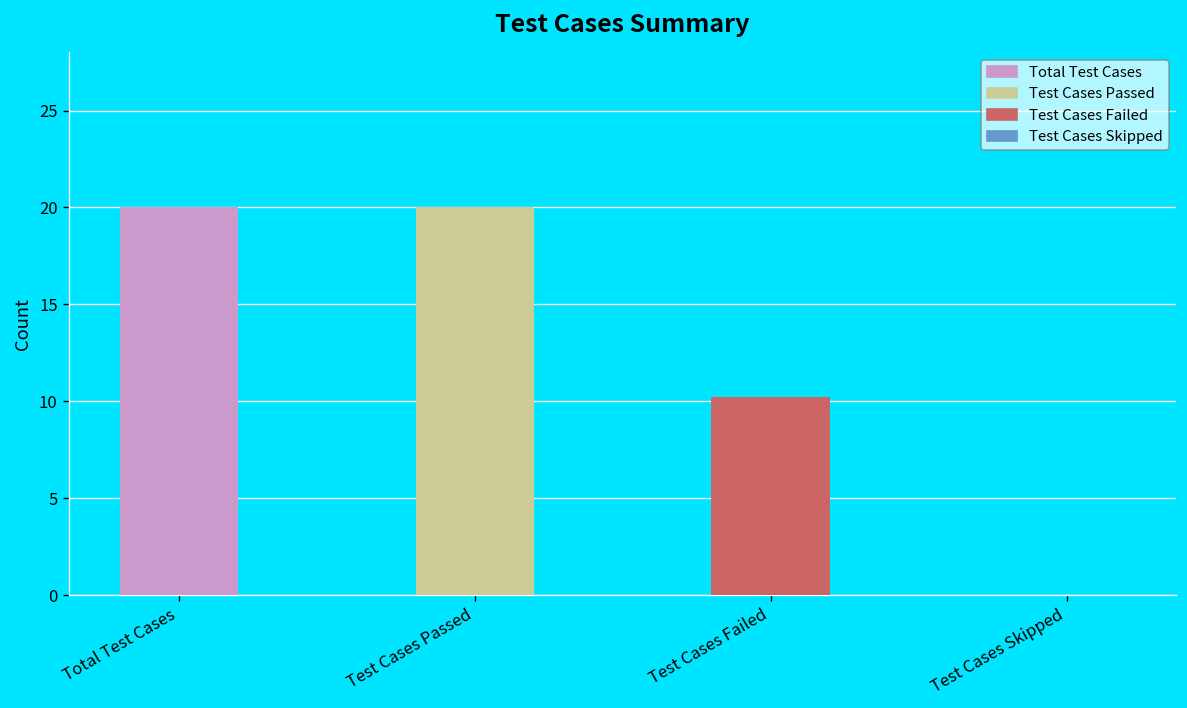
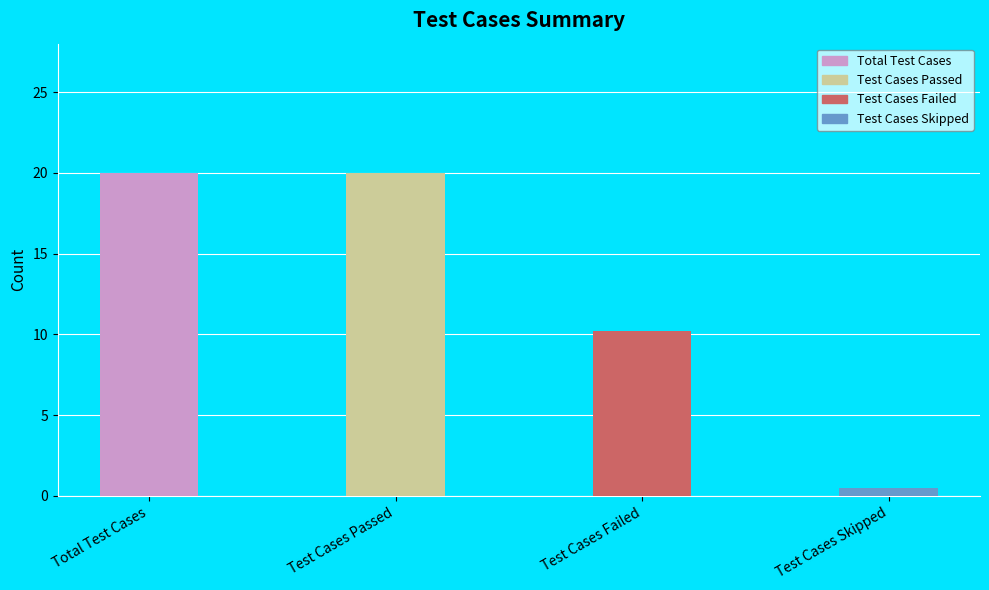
  {
    "Total Test Cases": 20.0,
    "Test Cases Passed": 20.0,
    "Test Cases Failed": 10.2,
-   "Test Cases Skipped": 0.0
+   "Test Cases Skipped": 0.5
  }
